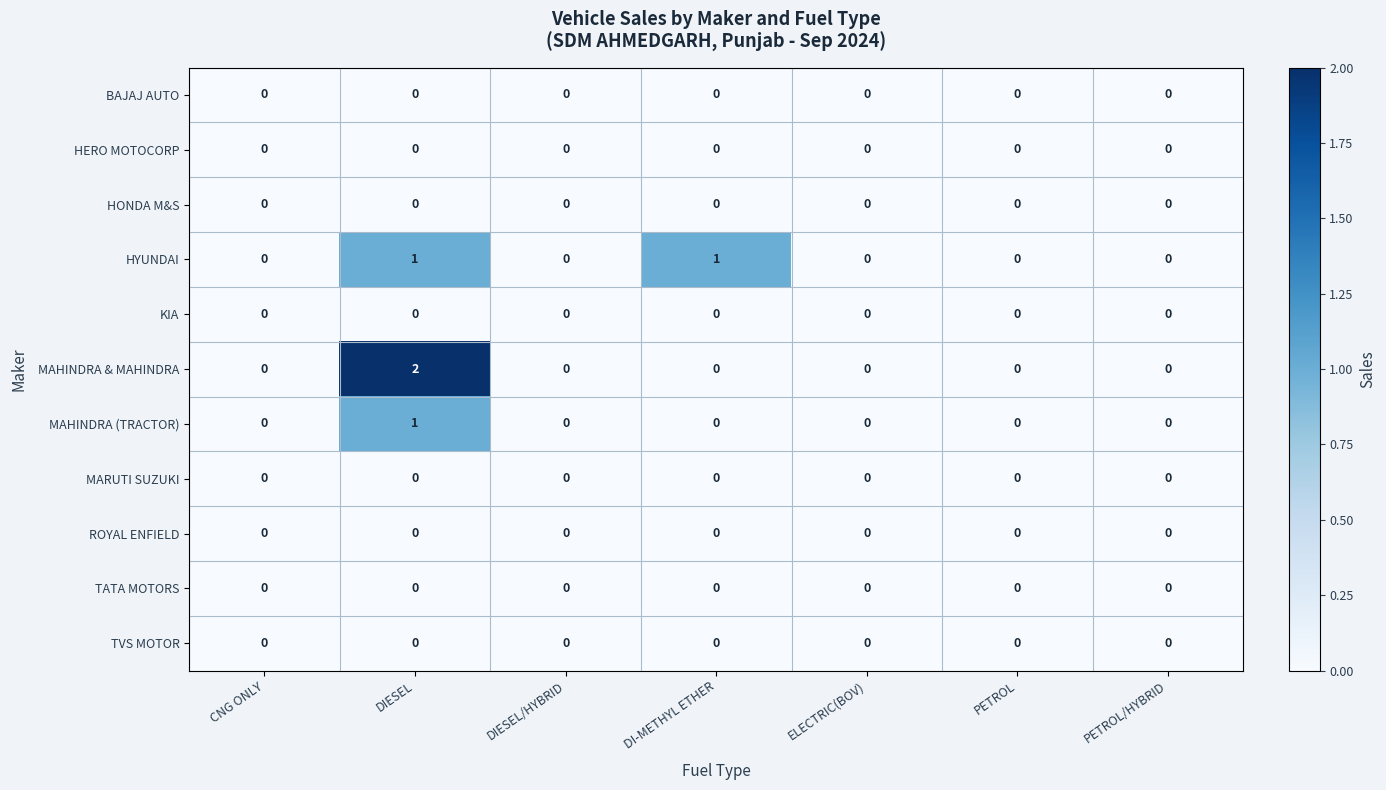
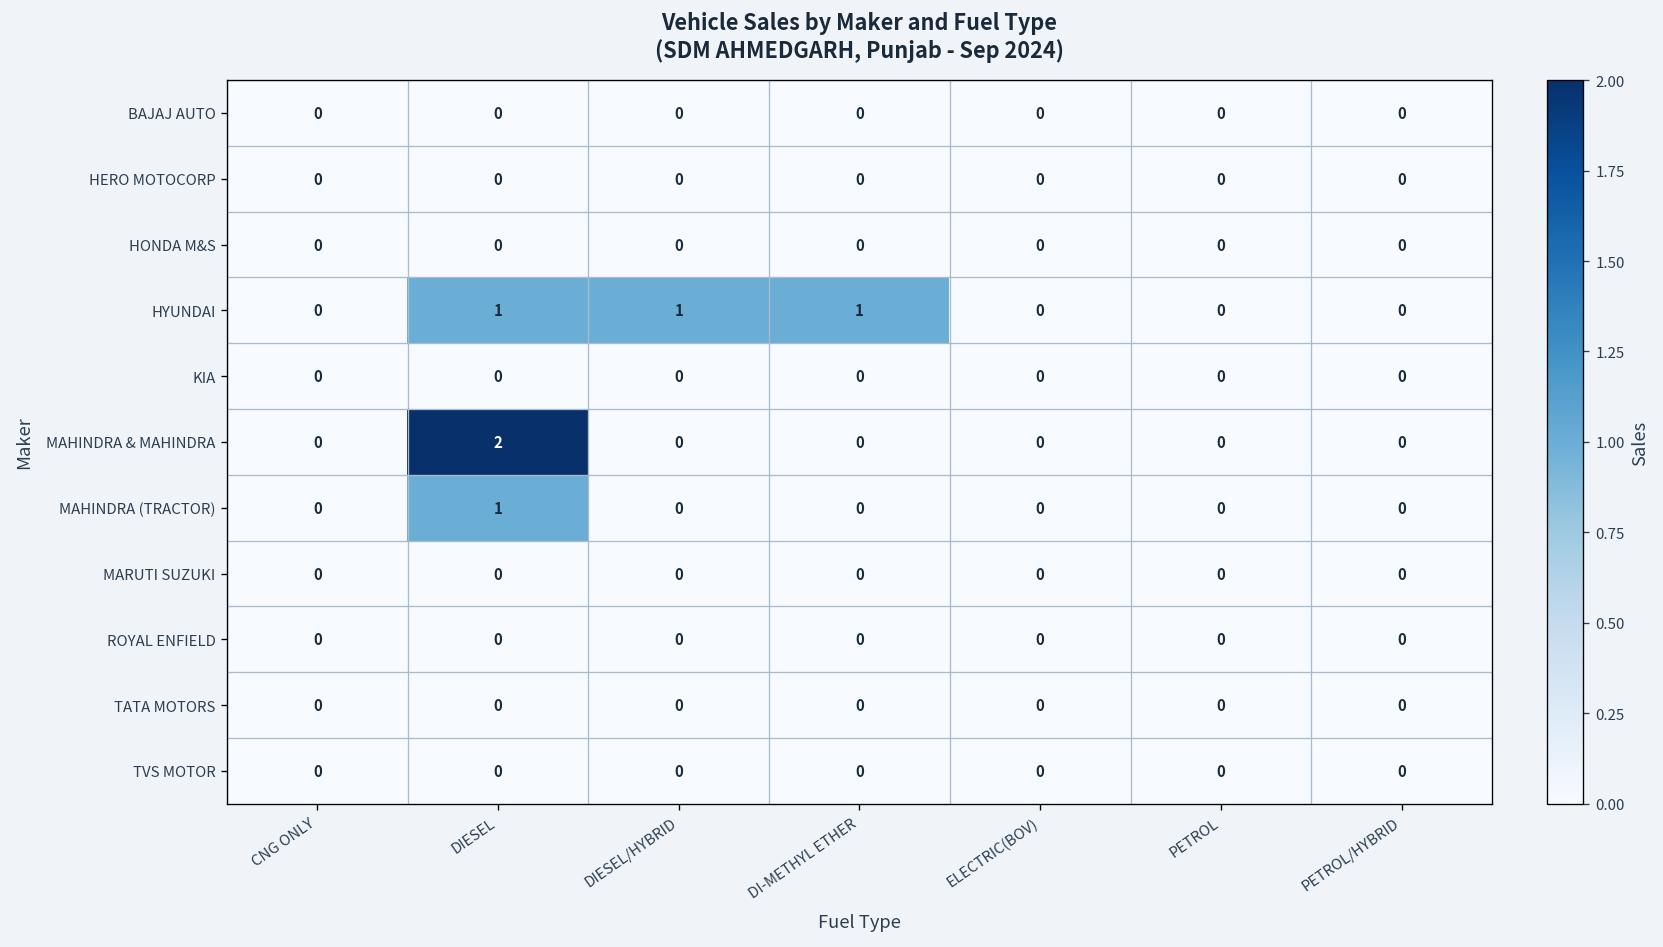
  {
    "BAJAJ AUTO": {
      "CNG ONLY": 0,
      "DIESEL": 0,
      "DIESEL/HYBRID": 0,
      "DI-METHYL ETHER": 0,
      "ELECTRIC(BOV)": 0,
      "PETROL": 0,
      "PETROL/HYBRID": 0
    },
    "HERO MOTOCORP": {
      "CNG ONLY": 0,
      "DIESEL": 0,
      "DIESEL/HYBRID": 0,
      "DI-METHYL ETHER": 0,
      "ELECTRIC(BOV)": 0,
      "PETROL": 0,
      "PETROL/HYBRID": 0
    },
    "HONDA M&S": {
      "CNG ONLY": 0,
      "DIESEL": 0,
      "DIESEL/HYBRID": 0,
      "DI-METHYL ETHER": 0,
      "ELECTRIC(BOV)": 0,
      "PETROL": 0,
      "PETROL/HYBRID": 0
    },
    "HYUNDAI": {
      "CNG ONLY": 0,
      "DIESEL": 1,
-     "DIESEL/HYBRID": 0,
+     "DIESEL/HYBRID": 1,
      "DI-METHYL ETHER": 1,
      "ELECTRIC(BOV)": 0,
      "PETROL": 0,
      "PETROL/HYBRID": 0
    },
    "KIA": {
      "CNG ONLY": 0,
      "DIESEL": 0,
      "DIESEL/HYBRID": 0,
      "DI-METHYL ETHER": 0,
      "ELECTRIC(BOV)": 0,
      "PETROL": 0,
      "PETROL/HYBRID": 0
    },
    "MAHINDRA & MAHINDRA": {
      "CNG ONLY": 0,
      "DIESEL": 2,
      "DIESEL/HYBRID": 0,
      "DI-METHYL ETHER": 0,
      "ELECTRIC(BOV)": 0,
      "PETROL": 0,
      "PETROL/HYBRID": 0
    },
    "MAHINDRA (TRACTOR)": {
      "CNG ONLY": 0,
      "DIESEL": 1,
      "DIESEL/HYBRID": 0,
      "DI-METHYL ETHER": 0,
      "ELECTRIC(BOV)": 0,
      "PETROL": 0,
      "PETROL/HYBRID": 0
    },
    "MARUTI SUZUKI": {
      "CNG ONLY": 0,
      "DIESEL": 0,
      "DIESEL/HYBRID": 0,
      "DI-METHYL ETHER": 0,
      "ELECTRIC(BOV)": 0,
      "PETROL": 0,
      "PETROL/HYBRID": 0
    },
    "ROYAL ENFIELD": {
      "CNG ONLY": 0,
      "DIESEL": 0,
      "DIESEL/HYBRID": 0,
      "DI-METHYL ETHER": 0,
      "ELECTRIC(BOV)": 0,
      "PETROL": 0,
      "PETROL/HYBRID": 0
    },
    "TATA MOTORS": {
      "CNG ONLY": 0,
      "DIESEL": 0,
      "DIESEL/HYBRID": 0,
      "DI-METHYL ETHER": 0,
      "ELECTRIC(BOV)": 0,
      "PETROL": 0,
      "PETROL/HYBRID": 0
    },
    "TVS MOTOR": {
      "CNG ONLY": 0,
      "DIESEL": 0,
      "DIESEL/HYBRID": 0,
      "DI-METHYL ETHER": 0,
      "ELECTRIC(BOV)": 0,
      "PETROL": 0,
      "PETROL/HYBRID": 0
    }
  }
